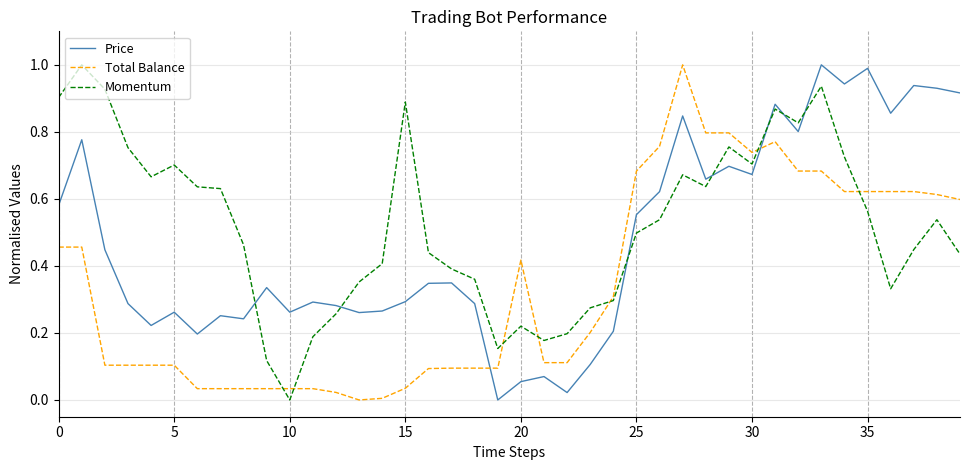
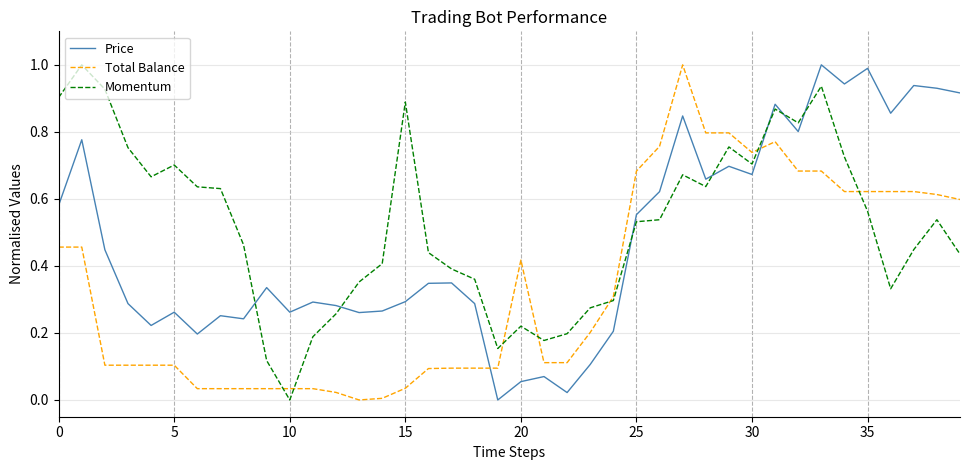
  {
    "Price": {
      "0": 0.58,
      "5": 0.26,
      "10": 0.26,
      "15": 0.29,
      "20": 0.05,
      "25": 0.55,
      "30": 0.67,
      "35": 0.99
    },
    "Total Balance": {
      "0": 0.46,
      "5": 0.10,
      "10": 0.03,
      "15": 0.03,
      "20": 0.42,
      "25": 0.68,
      "30": 0.74,
      "35": 0.62
    },
    "Momentum": {
      "0": 0.90,
      "5": 0.70,
      "10": 0.00,
      "15": 0.89,
      "20": 0.22,
-     "25": 0.50,
+     "25": 0.53,
      "30": 0.70,
      "35": 0.56
    }
  }
